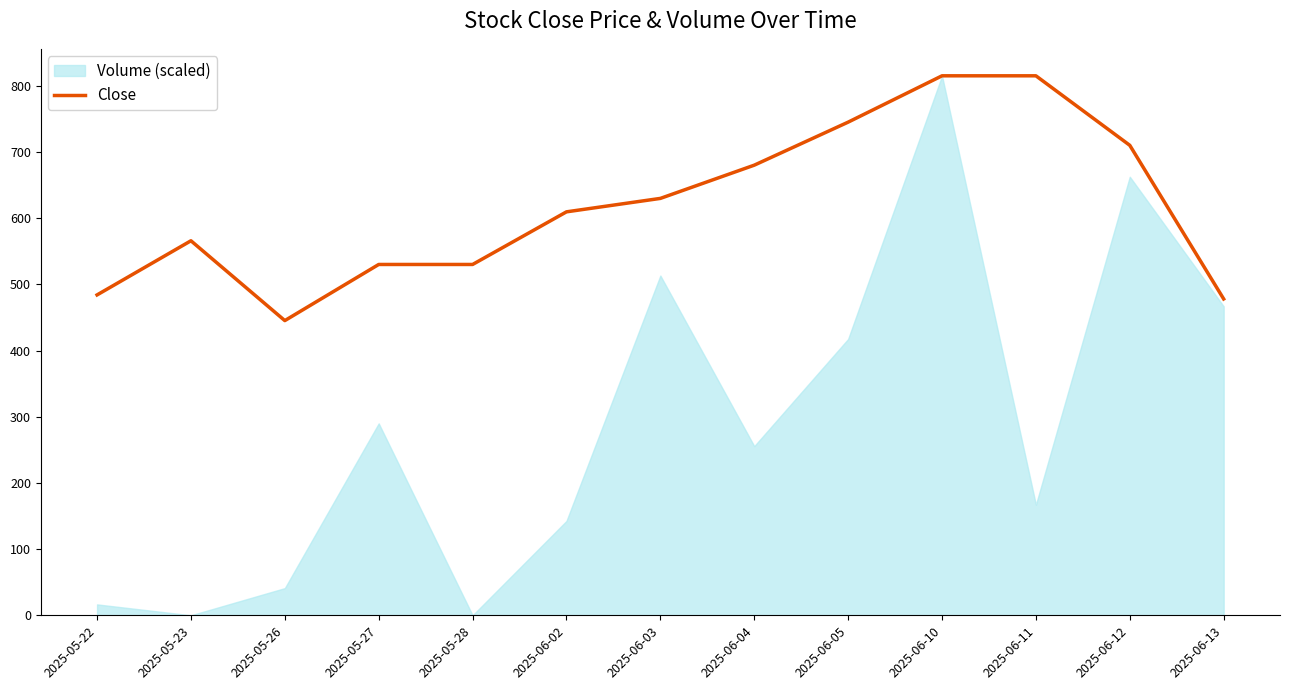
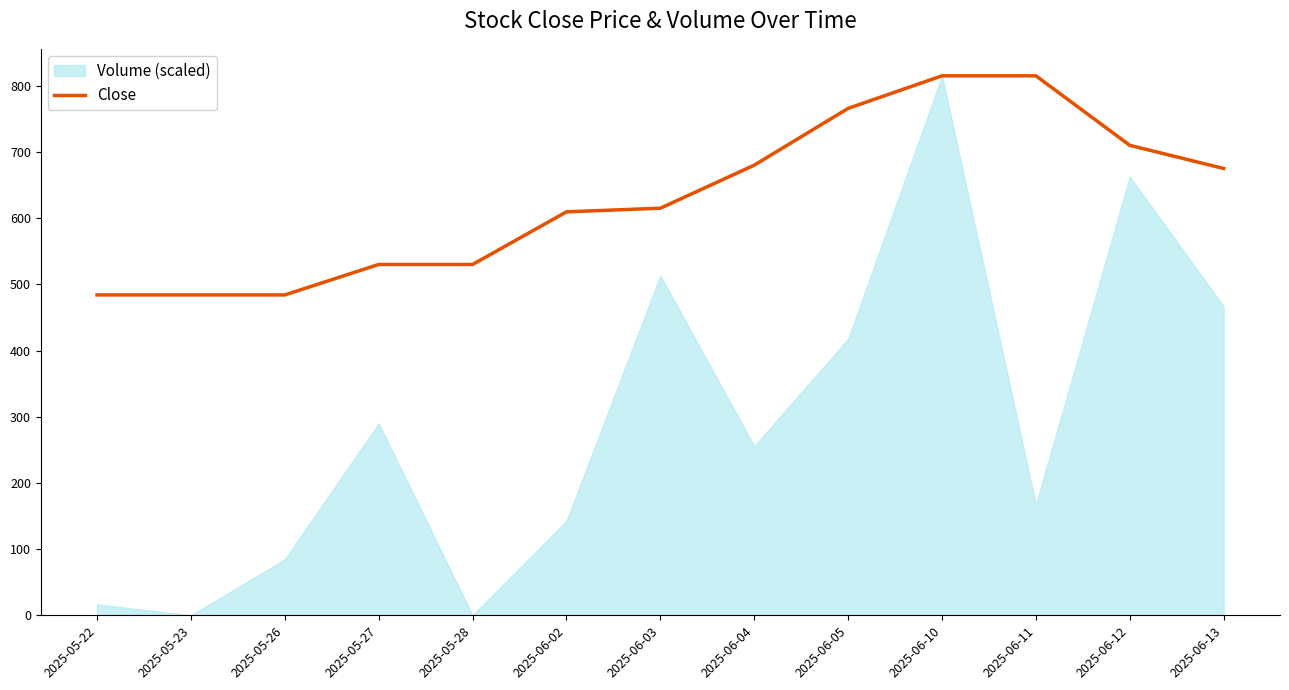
  {
    "Close": {
      "2025-05-22": 480,
-     "2025-05-23": 570,
-     "2025-05-26": 450,
+     "2025-05-23": 480,
+     "2025-05-26": 480,
      "2025-05-27": 530,
      "2025-05-28": 530,
      "2025-06-02": 610,
-     "2025-06-03": 630,
+     "2025-06-03": 620,
      "2025-06-04": 680,
-     "2025-06-05": 750,
+     "2025-06-05": 770,
      "2025-06-11": 820,
      "2025-06-12": 710,
-     "2025-06-13": 480
+     "2025-06-13": 680
    },
    "Volume (scaled)": {
      "2025-05-22": 20,
      "2025-05-23": 0,
-     "2025-05-26": 40,
+     "2025-05-26": 80,
      "2025-05-27": 290,
      "2025-05-28": 0,
      "2025-06-02": 140,
      "2025-06-03": 510,
      "2025-06-04": 260,
      "2025-06-05": 420,
      "2025-06-11": 170,
      "2025-06-12": 660,
      "2025-06-13": 470
    }
  }
